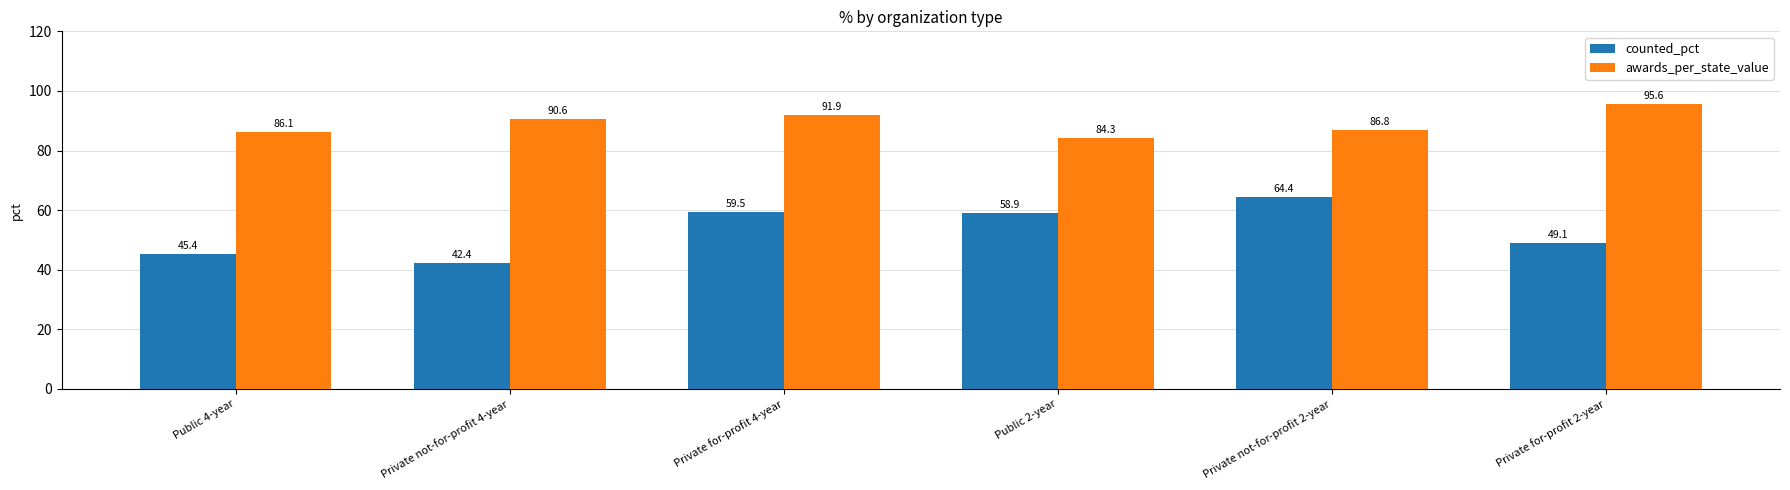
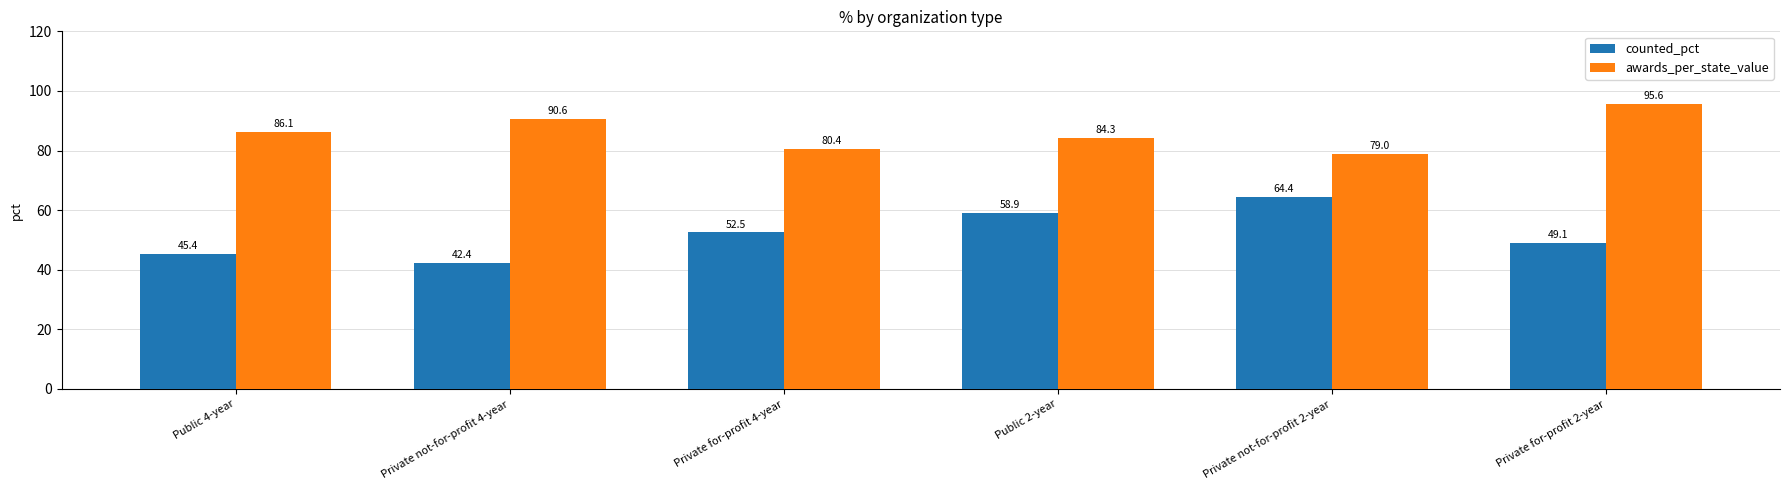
  {
    "counted_pct": {
      "Public 4-year": 45.4,
      "Private not-for-profit 4-year": 42.4,
-     "Private for-profit 4-year": 59.5,
+     "Private for-profit 4-year": 52.5,
      "Public 2-year": 58.9,
      "Private not-for-profit 2-year": 64.4,
      "Private for-profit 2-year": 49.1
    },
    "awards_per_state_value": {
      "Public 4-year": 86.1,
      "Private not-for-profit 4-year": 90.6,
-     "Private for-profit 4-year": 91.9,
+     "Private for-profit 4-year": 80.4,
      "Public 2-year": 84.3,
-     "Private not-for-profit 2-year": 86.8,
+     "Private not-for-profit 2-year": 79.0,
      "Private for-profit 2-year": 95.6
    }
  }
